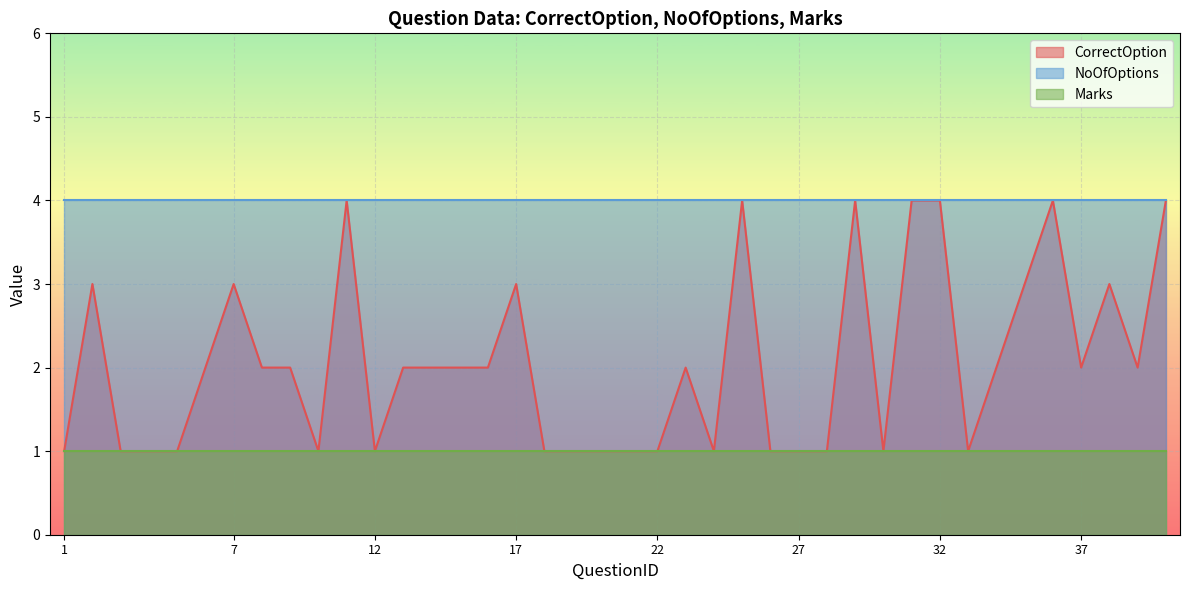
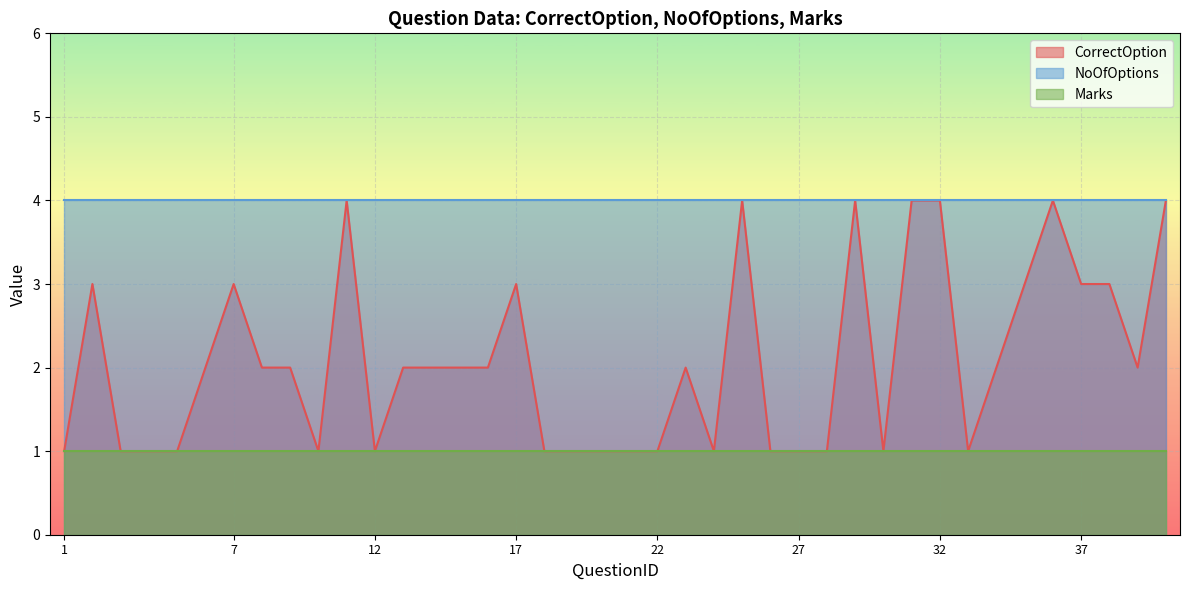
  {
    "CorrectOption": {
      "7": 3,
      "17": 3,
-     "37": 2
+     "37": 3
    },
    "NoOfOptions": {
      "1": 4,
      "7": 4,
      "12": 4,
      "17": 4,
      "22": 4,
      "27": 4,
      "37": 4
    },
    "Marks": {
      "7": 1,
      "17": 1,
      "32": 1,
      "37": 1
    }
  }
